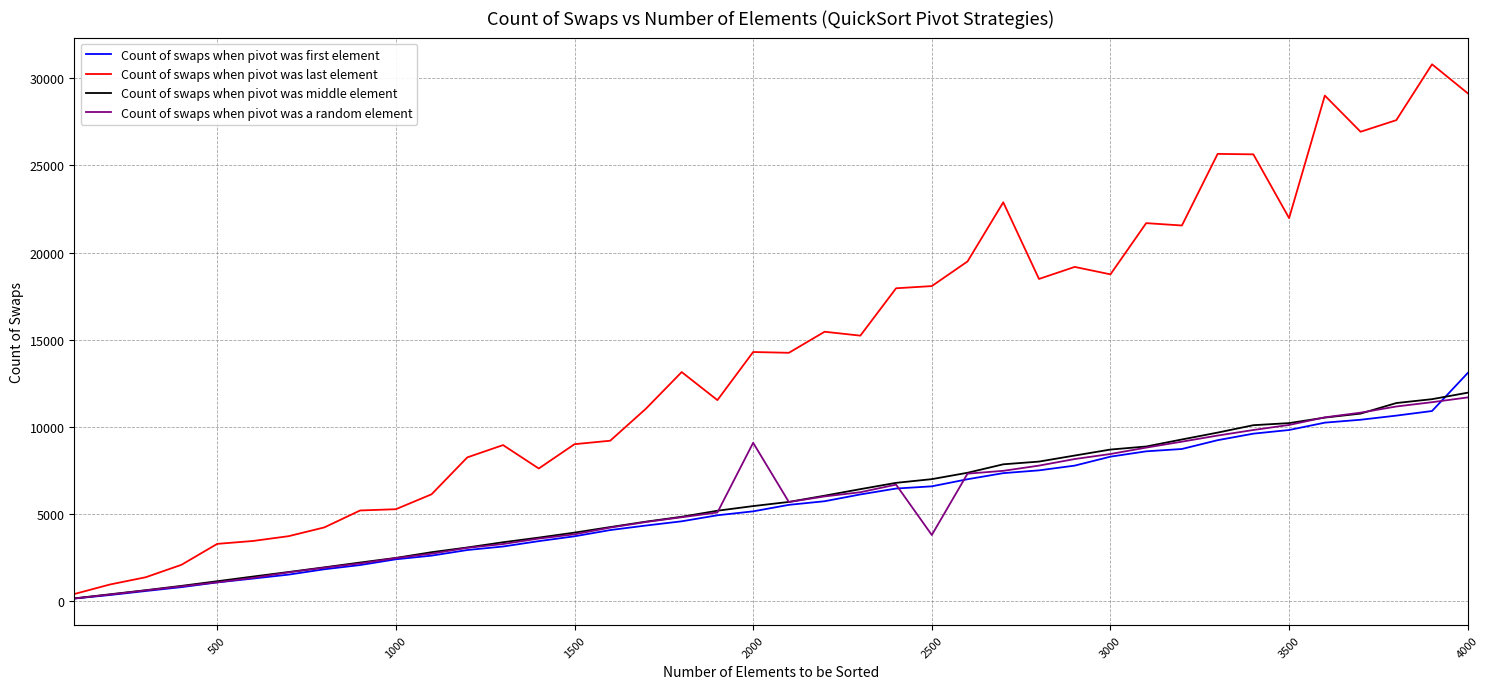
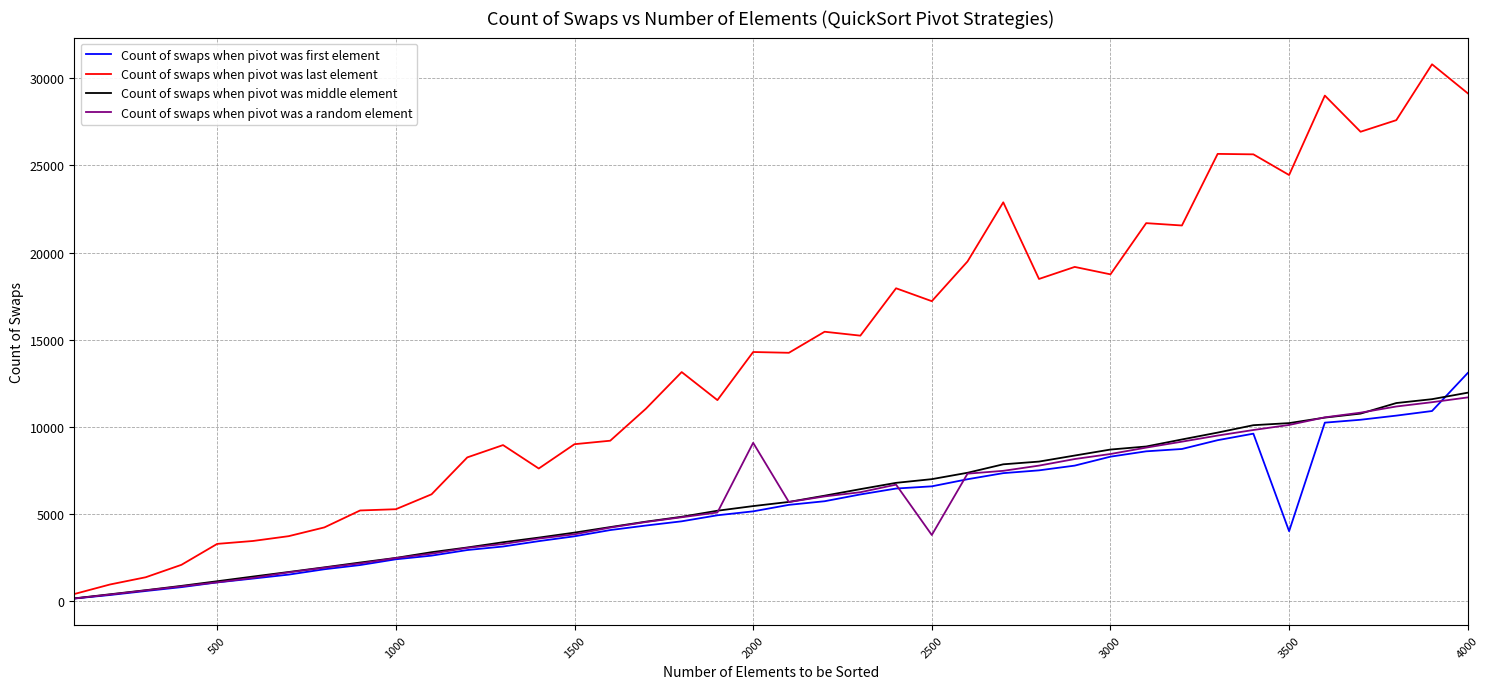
  {
    "Count of swaps when pivot was first element": {
      "2000": 5200,
      "2500": 6600,
      "3000": 8300,
-     "3500": 9800,
+     "3500": 4000,
      "4000": 13100
    },
    "Count of swaps when pivot was last element": {
      "500": 3300,
      "1000": 5300,
      "1500": 9000,
      "2000": 14300,
-     "2500": 18100,
+     "2500": 17200,
      "3000": 18700,
-     "3500": 22000,
+     "3500": 24400,
      "4000": 29100
    },
    "Count of swaps when pivot was middle element": {
      "2000": 5500,
      "2500": 7000,
      "3000": 8700,
      "4000": 12000
    },
    "Count of swaps when pivot was a random element": {
      "2000": 9100,
      "2500": 3800,
      "3000": 8500,
      "4000": 11700
    }
  }
